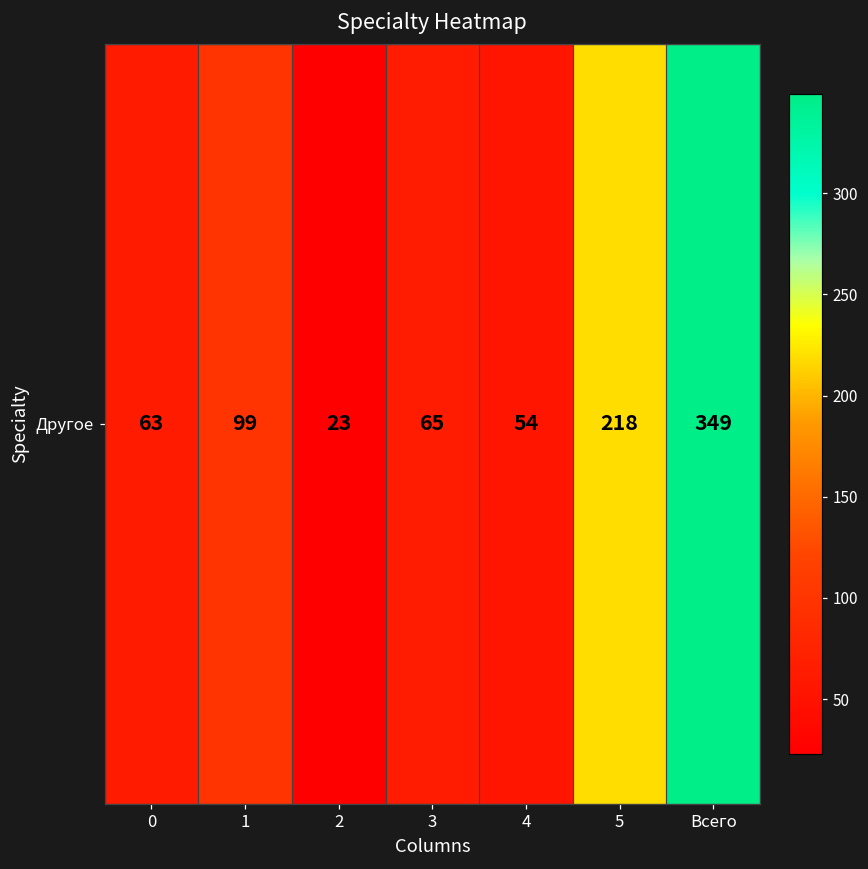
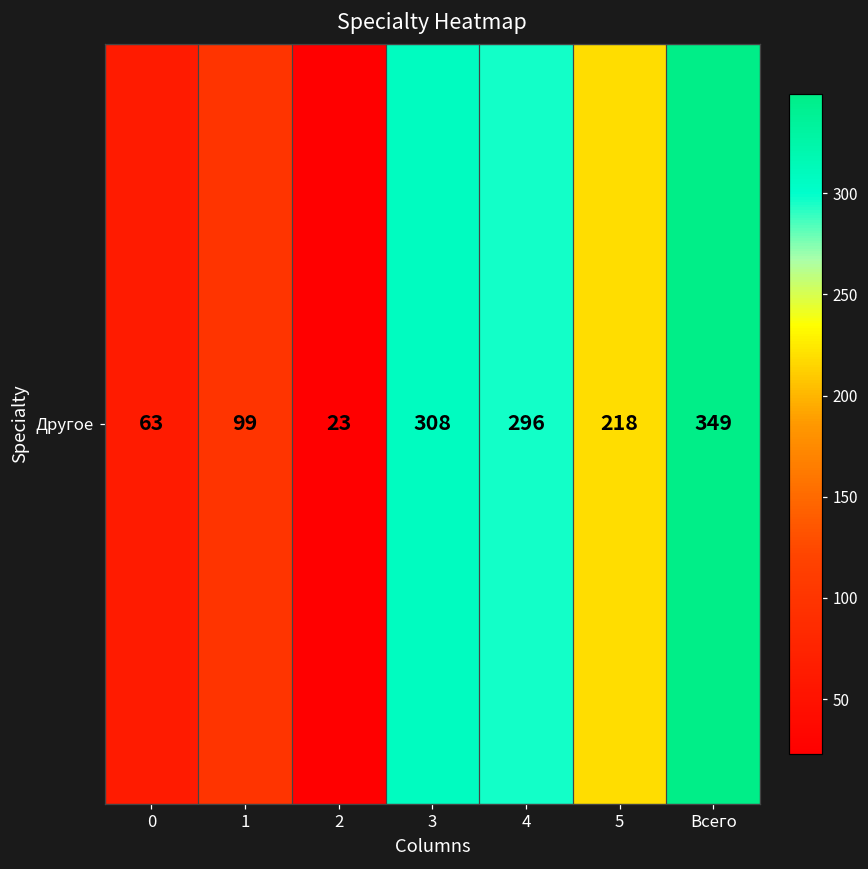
  {
    "Другое": {
      "0": 63,
      "1": 99,
      "2": 23,
-     "3": 65,
-     "4": 54,
+     "3": 308,
+     "4": 296,
      "5": 218,
      "Всего": 349
    }
  }
